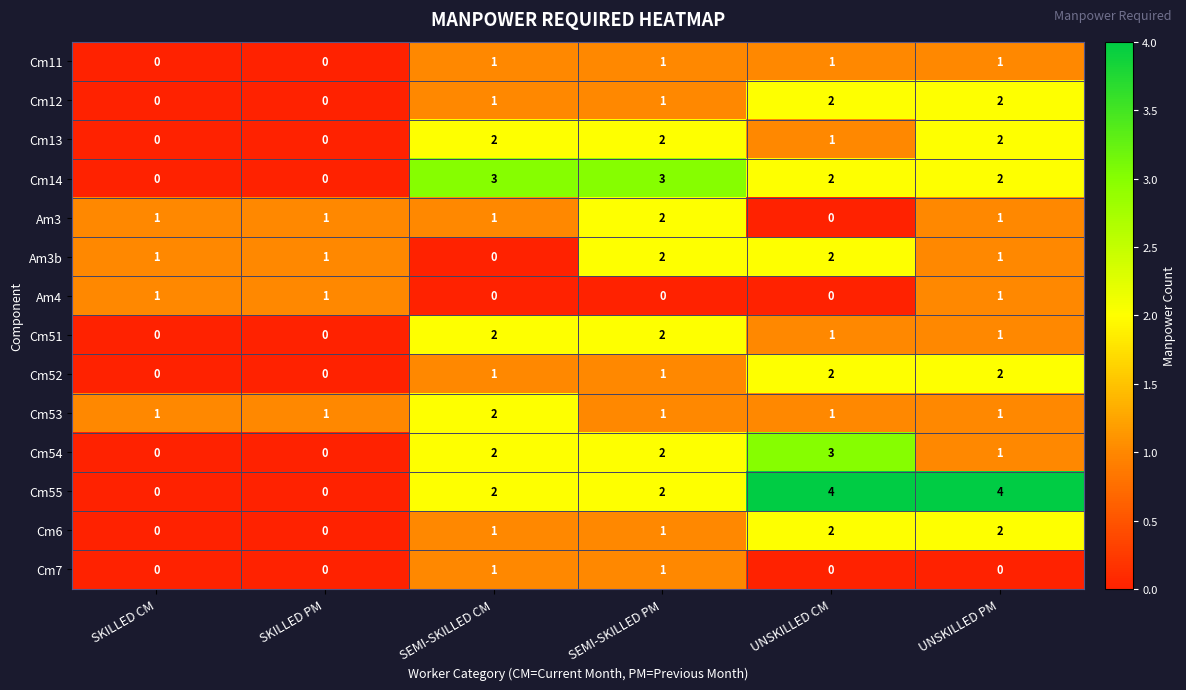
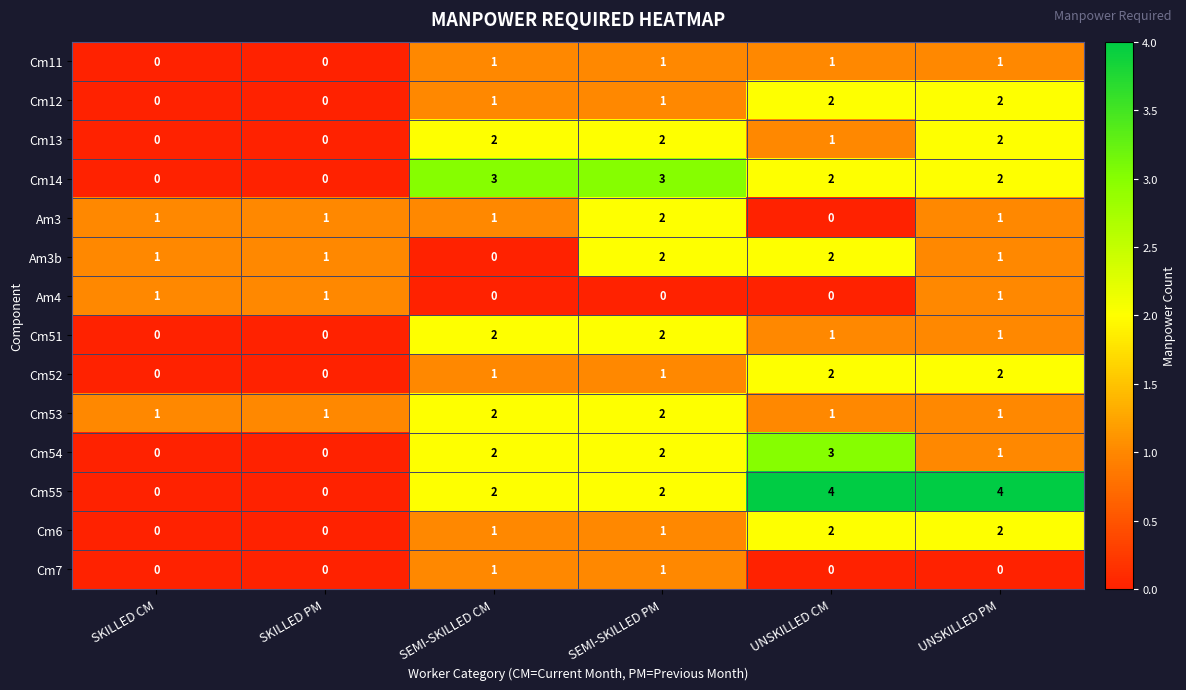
  {
    "Cm11": {
      "SKILLED CM": 0,
      "SKILLED PM": 0,
      "SEMI-SKILLED CM": 1,
      "SEMI-SKILLED PM": 1,
      "UNSKILLED CM": 1,
      "UNSKILLED PM": 1
    },
    "Cm12": {
      "SKILLED CM": 0,
      "SKILLED PM": 0,
      "SEMI-SKILLED CM": 1,
      "SEMI-SKILLED PM": 1,
      "UNSKILLED CM": 2,
      "UNSKILLED PM": 2
    },
    "Cm13": {
      "SKILLED CM": 0,
      "SKILLED PM": 0,
      "SEMI-SKILLED CM": 2,
      "SEMI-SKILLED PM": 2,
      "UNSKILLED CM": 1,
      "UNSKILLED PM": 2
    },
    "Cm14": {
      "SKILLED CM": 0,
      "SKILLED PM": 0,
      "SEMI-SKILLED CM": 3,
      "SEMI-SKILLED PM": 3,
      "UNSKILLED CM": 2,
      "UNSKILLED PM": 2
    },
    "Am3": {
      "SKILLED CM": 1,
      "SKILLED PM": 1,
      "SEMI-SKILLED CM": 1,
      "SEMI-SKILLED PM": 2,
      "UNSKILLED CM": 0,
      "UNSKILLED PM": 1
    },
    "Am3b": {
      "SKILLED CM": 1,
      "SKILLED PM": 1,
      "SEMI-SKILLED CM": 0,
      "SEMI-SKILLED PM": 2,
      "UNSKILLED CM": 2,
      "UNSKILLED PM": 1
    },
    "Am4": {
      "SKILLED CM": 1,
      "SKILLED PM": 1,
      "SEMI-SKILLED CM": 0,
      "SEMI-SKILLED PM": 0,
      "UNSKILLED CM": 0,
      "UNSKILLED PM": 1
    },
    "Cm51": {
      "SKILLED CM": 0,
      "SKILLED PM": 0,
      "SEMI-SKILLED CM": 2,
      "SEMI-SKILLED PM": 2,
      "UNSKILLED CM": 1,
      "UNSKILLED PM": 1
    },
    "Cm52": {
      "SKILLED CM": 0,
      "SKILLED PM": 0,
      "SEMI-SKILLED CM": 1,
      "SEMI-SKILLED PM": 1,
      "UNSKILLED CM": 2,
      "UNSKILLED PM": 2
    },
    "Cm53": {
      "SKILLED CM": 1,
      "SKILLED PM": 1,
      "SEMI-SKILLED CM": 2,
-     "SEMI-SKILLED PM": 1,
+     "SEMI-SKILLED PM": 2,
      "UNSKILLED CM": 1,
      "UNSKILLED PM": 1
    },
    "Cm54": {
      "SKILLED CM": 0,
      "SKILLED PM": 0,
      "SEMI-SKILLED CM": 2,
      "SEMI-SKILLED PM": 2,
      "UNSKILLED CM": 3,
      "UNSKILLED PM": 1
    },
    "Cm55": {
      "SKILLED CM": 0,
      "SKILLED PM": 0,
      "SEMI-SKILLED CM": 2,
      "SEMI-SKILLED PM": 2,
      "UNSKILLED CM": 4,
      "UNSKILLED PM": 4
    },
    "Cm6": {
      "SKILLED CM": 0,
      "SKILLED PM": 0,
      "SEMI-SKILLED CM": 1,
      "SEMI-SKILLED PM": 1,
      "UNSKILLED CM": 2,
      "UNSKILLED PM": 2
    },
    "Cm7": {
      "SKILLED CM": 0,
      "SKILLED PM": 0,
      "SEMI-SKILLED CM": 1,
      "SEMI-SKILLED PM": 1,
      "UNSKILLED CM": 0,
      "UNSKILLED PM": 0
    }
  }
